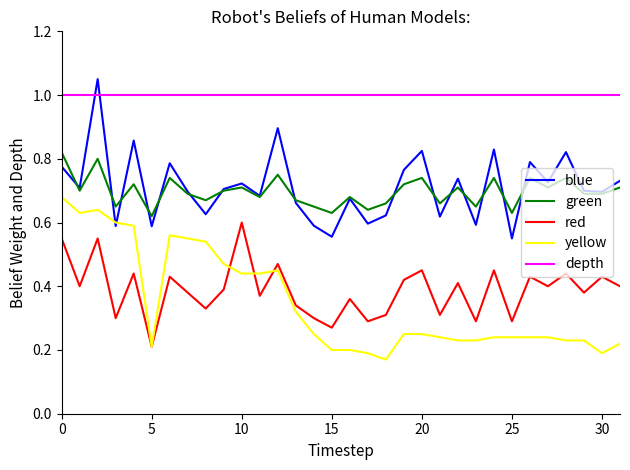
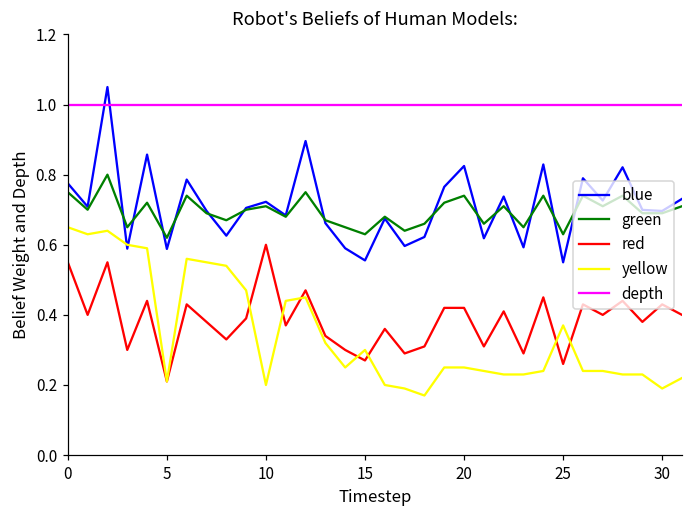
  {
    "blue": {
      "0": 0.78,
      "5": 0.59,
      "10": 0.72,
      "15": 0.56,
      "20": 0.82,
      "25": 0.55
    },
    "green": {
-     "0": 0.82,
+     "0": 0.75,
      "5": 0.62,
      "10": 0.71,
      "15": 0.63,
      "20": 0.74,
      "25": 0.63
    },
    "red": {
      "0": 0.55,
      "10": 0.60,
      "15": 0.27,
-     "20": 0.45,
-     "25": 0.29
+     "20": 0.42,
+     "25": 0.26
    },
    "yellow": {
-     "0": 0.68,
-     "10": 0.44,
-     "15": 0.2,
+     "0": 0.65,
+     "10": 0.20,
+     "15": 0.3,
      "20": 0.25,
-     "25": 0.24,
+     "25": 0.37,
      "30": 0.19
    },
    "depth": {
      "0": 1.00,
      "5": 1.00,
      "10": 1.00,
      "15": 1.00,
      "20": 1.00,
      "25": 1.00,
      "30": 1.00
    }
  }
